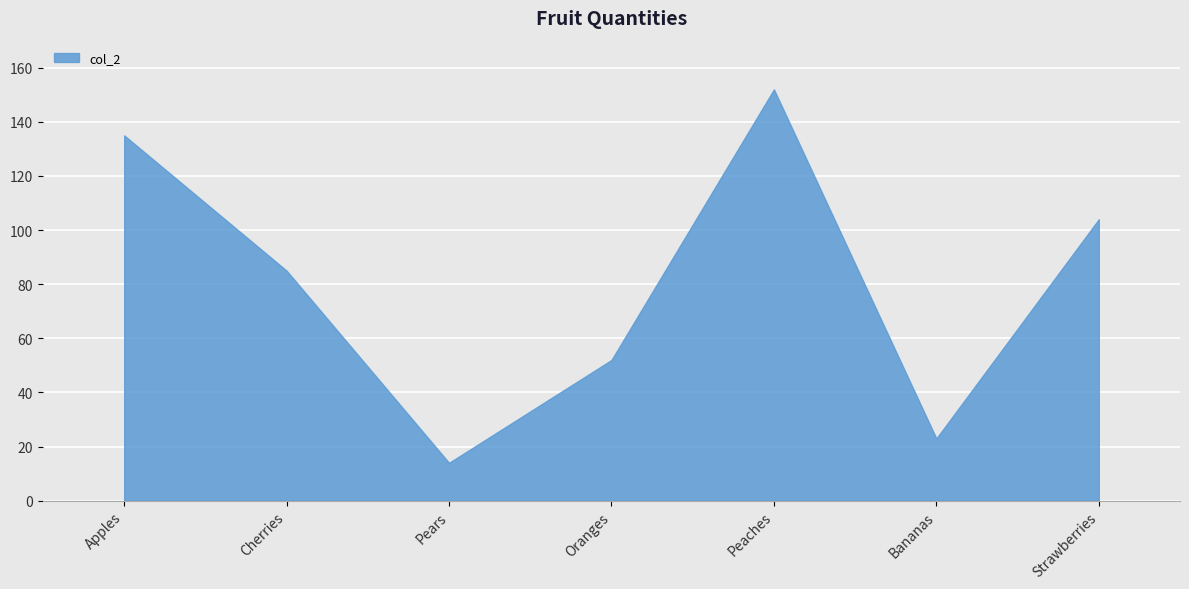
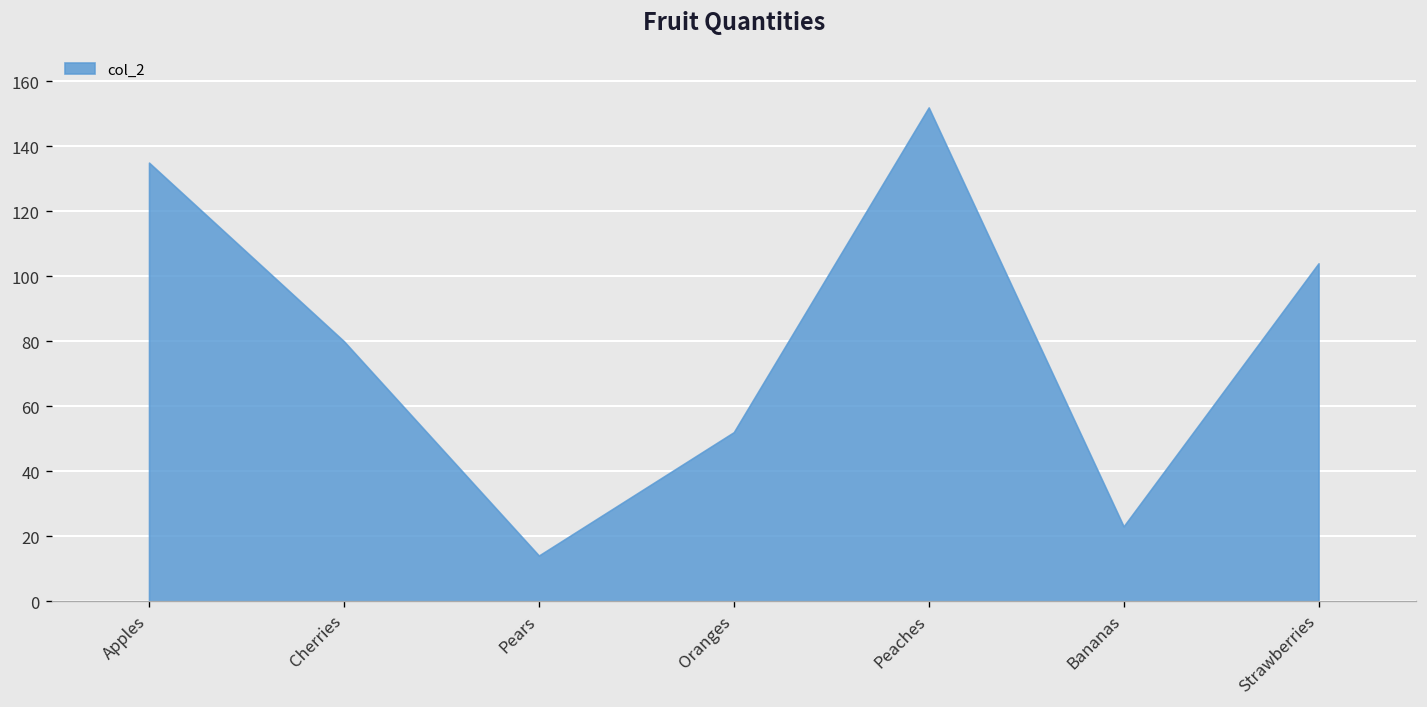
  {
    "Apples": 135,
-   "Cherries": 85,
+   "Cherries": 80,
    "Pears": 14,
    "Oranges": 52,
    "Peaches": 152,
    "Bananas": 23,
    "Strawberries": 104
  }
